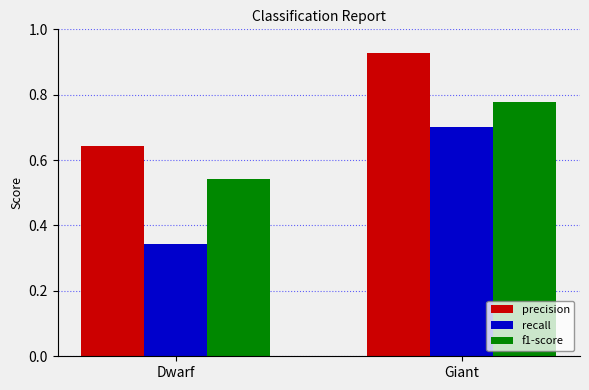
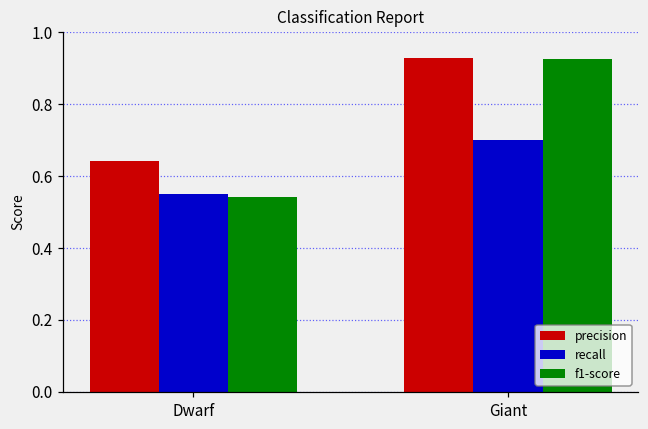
  {
    "precision": {
      "Dwarf": 0.64,
      "Giant": 0.93
    },
    "recall": {
-     "Dwarf": 0.34,
+     "Dwarf": 0.55,
      "Giant": 0.70
    },
    "f1-score": {
      "Dwarf": 0.54,
-     "Giant": 0.78
+     "Giant": 0.93
    }
  }
